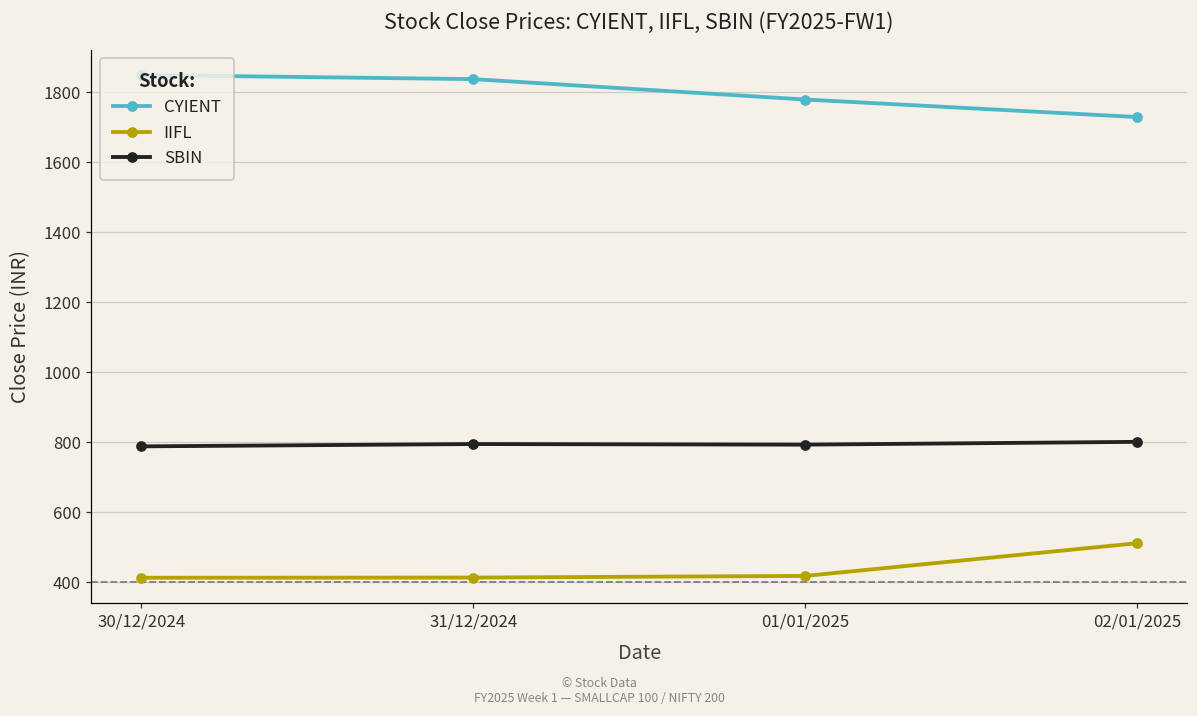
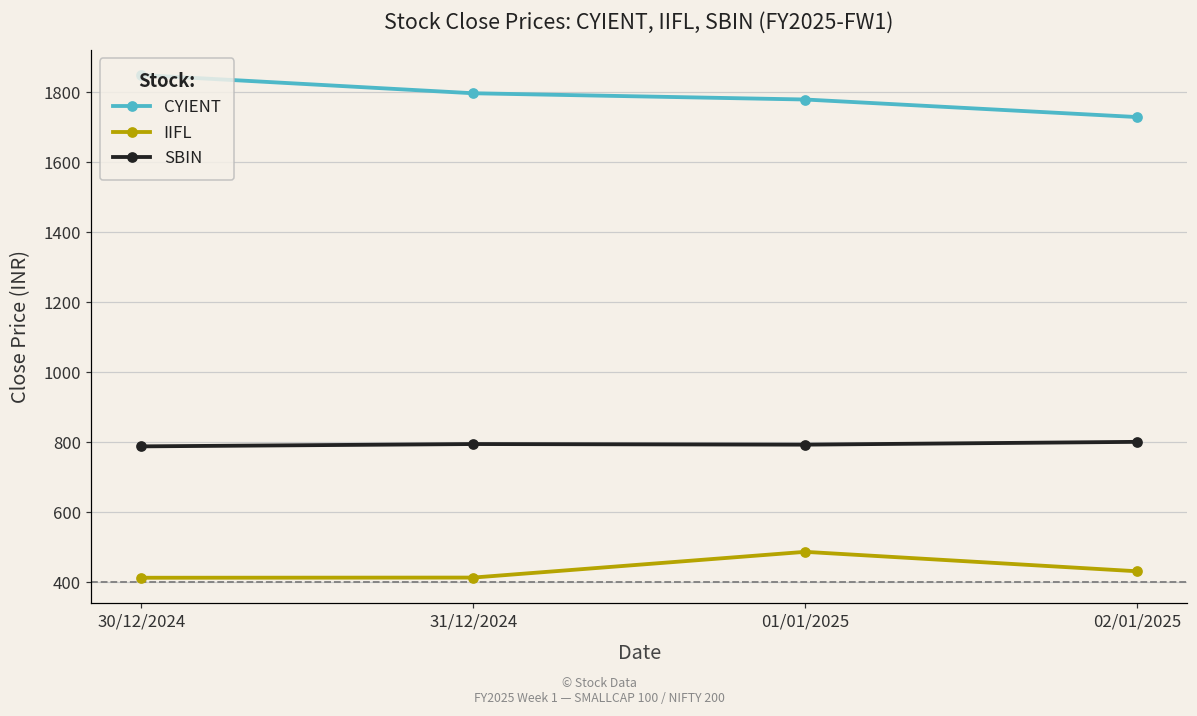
  {
    "CYIENT": {
-     "31/12/2024": 1840,
+     "31/12/2024": 1800,
      "01/01/2025": 1780,
      "02/01/2025": 1730
    },
    "IIFL": {
      "30/12/2024": 410,
      "31/12/2024": 410,
-     "01/01/2025": 420,
-     "02/01/2025": 510
+     "01/01/2025": 490,
+     "02/01/2025": 430
    },
    "SBIN": {
      "30/12/2024": 790,
      "31/12/2024": 790,
      "01/01/2025": 790,
      "02/01/2025": 800
    }
  }
